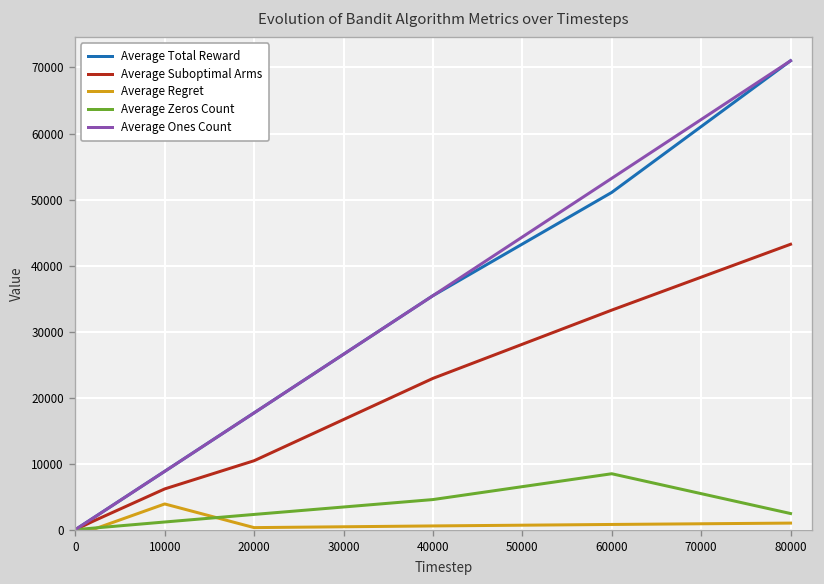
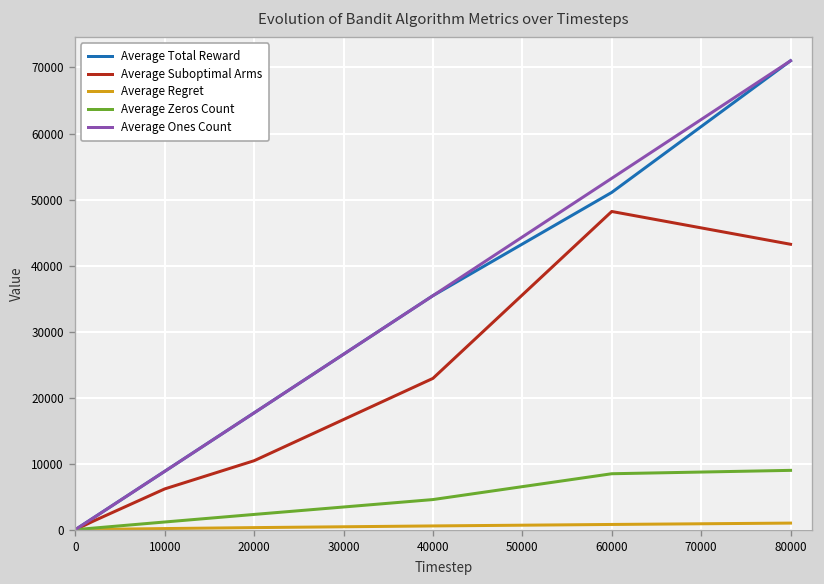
  {
    "Average Total Reward": {
      "60000": 51000
    },
    "Average Suboptimal Arms": {
      "10000": 6000,
      "20000": 10000,
      "40000": 23000,
-     "60000": 33000,
+     "60000": 48000,
      "80000": 43000
    },
    "Average Regret": {
-     "10000": 4000,
+     "10000": 0,
      "20000": 0,
      "40000": 1000,
      "60000": 1000,
      "80000": 1000
    },
    "Average Zeros Count": {
      "10000": 1000,
      "20000": 2000,
      "40000": 5000,
      "60000": 8000,
-     "80000": 2000
+     "80000": 9000
    },
    "Average Ones Count": {
      "60000": 53000
    }
  }
